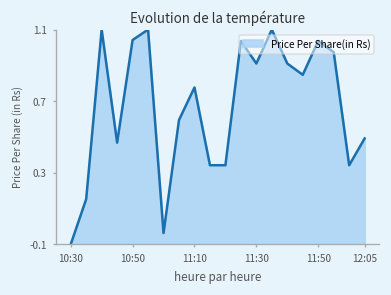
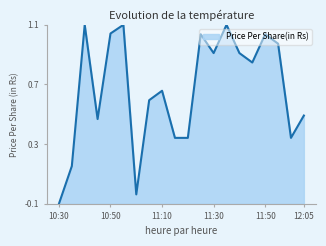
  {
    "10:30": -0.10,
    "10:50": 1.04,
-   "11:10": 0.78,
+   "11:10": 0.66,
    "11:30": 0.91,
    "12:05": 0.49
  }
